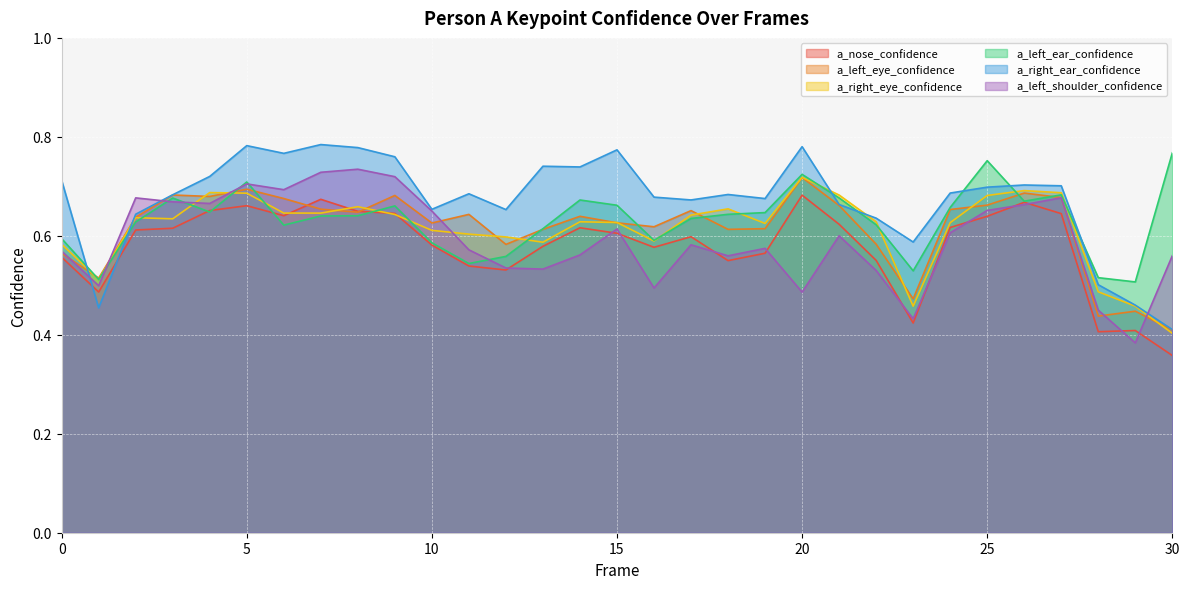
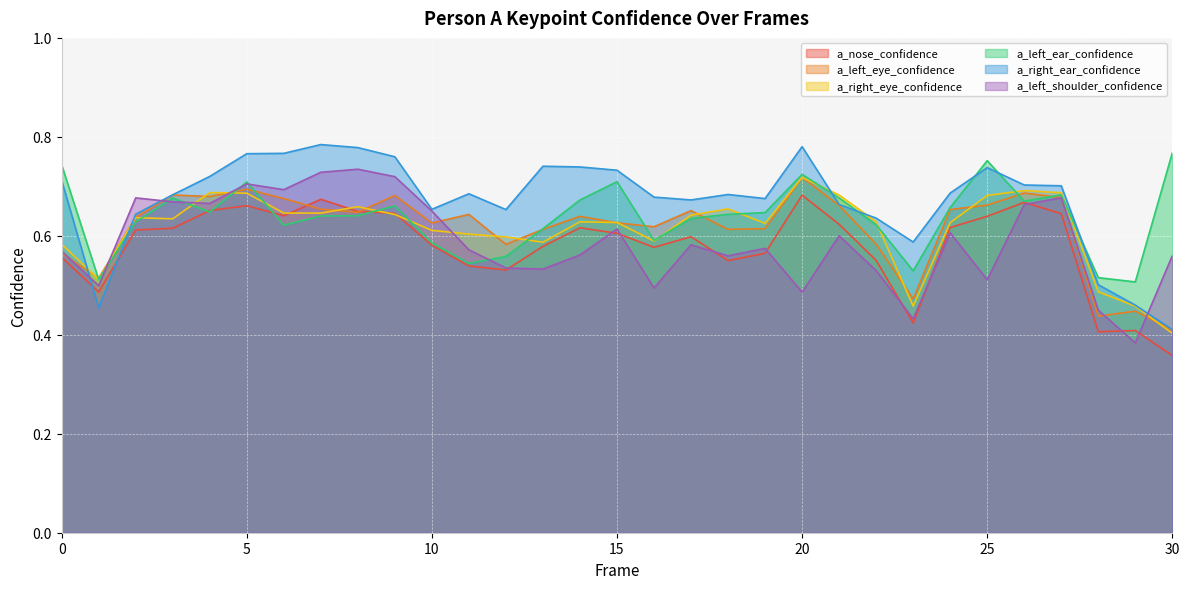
  {
    "a_left_ear_confidence": {
-     "0": 0.59,
-     "15": 0.66,
+     "0": 0.74,
+     "15": 0.71,
      "20": 0.72,
      "25": 0.75,
      "30": 0.77
    },
    "a_right_ear_confidence": {
      "0": 0.71,
-     "5": 0.78,
-     "15": 0.77,
+     "5": 0.77,
+     "15": 0.73,
      "20": 0.78,
-     "25": 0.70
+     "25": 0.74
    },
    "a_left_shoulder_confidence": {
      "15": 0.61,
      "20": 0.49,
-     "25": 0.65,
+     "25": 0.51,
      "30": 0.56
    }
  }
